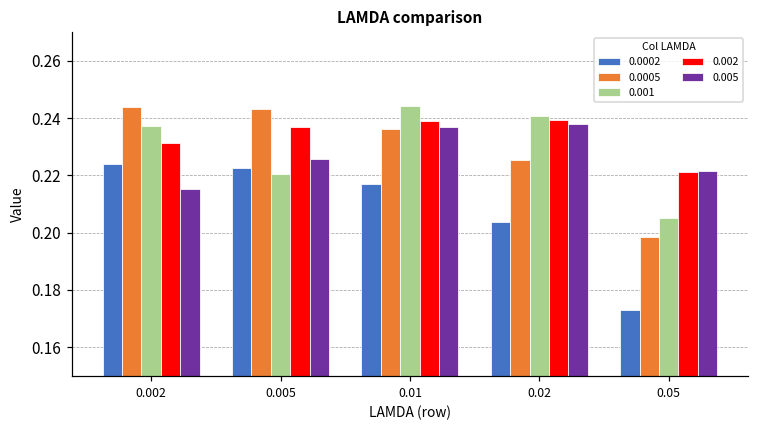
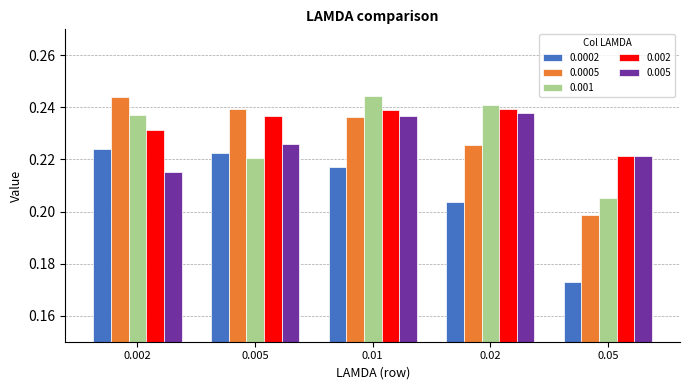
  {
    "0.0002": {
      "0.002": 0.224,
      "0.005": 0.223,
      "0.01": 0.217,
      "0.02": 0.204,
      "0.05": 0.173
    },
    "0.0005": {
      "0.002": 0.244,
-     "0.005": 0.243,
+     "0.005": 0.239,
      "0.01": 0.236,
      "0.02": 0.225,
      "0.05": 0.199
    },
    "0.001": {
      "0.002": 0.237,
      "0.005": 0.221,
      "0.01": 0.244,
      "0.02": 0.241,
      "0.05": 0.205
    },
    "0.002": {
      "0.002": 0.231,
      "0.005": 0.237,
      "0.01": 0.239,
      "0.02": 0.239,
      "0.05": 0.221
    },
    "0.005": {
      "0.002": 0.215,
      "0.005": 0.226,
      "0.01": 0.237,
      "0.02": 0.238,
      "0.05": 0.221
    }
  }
